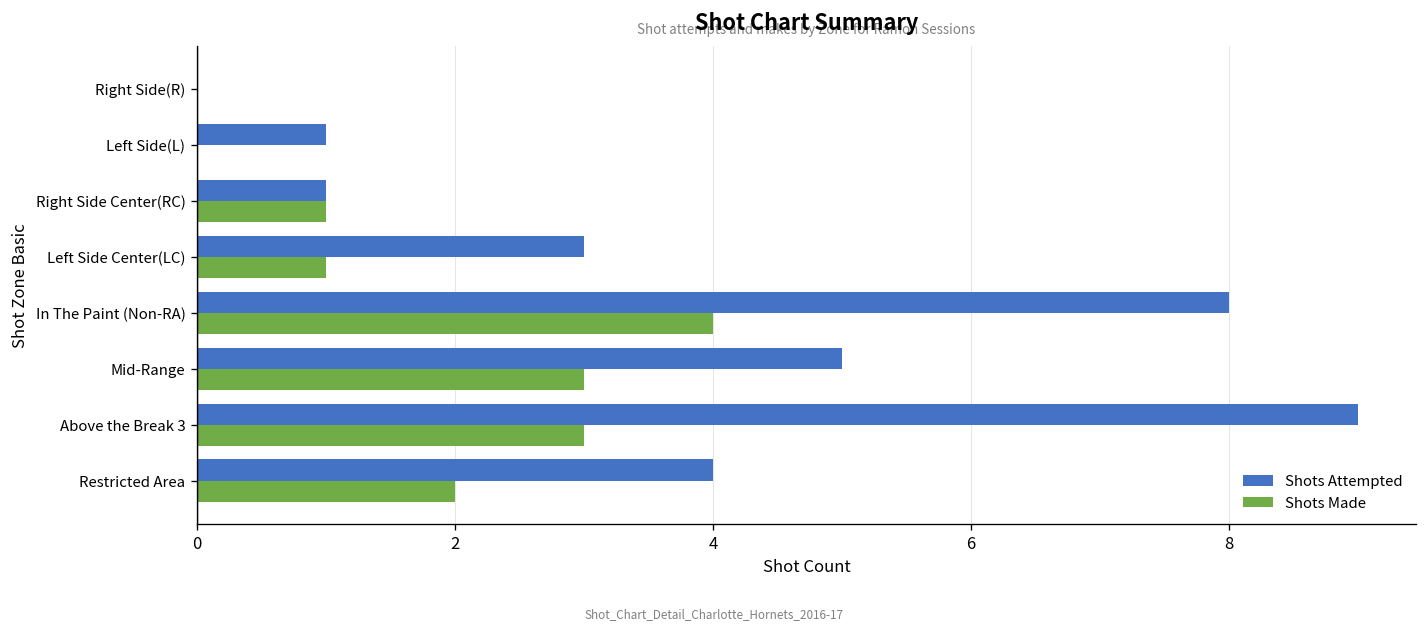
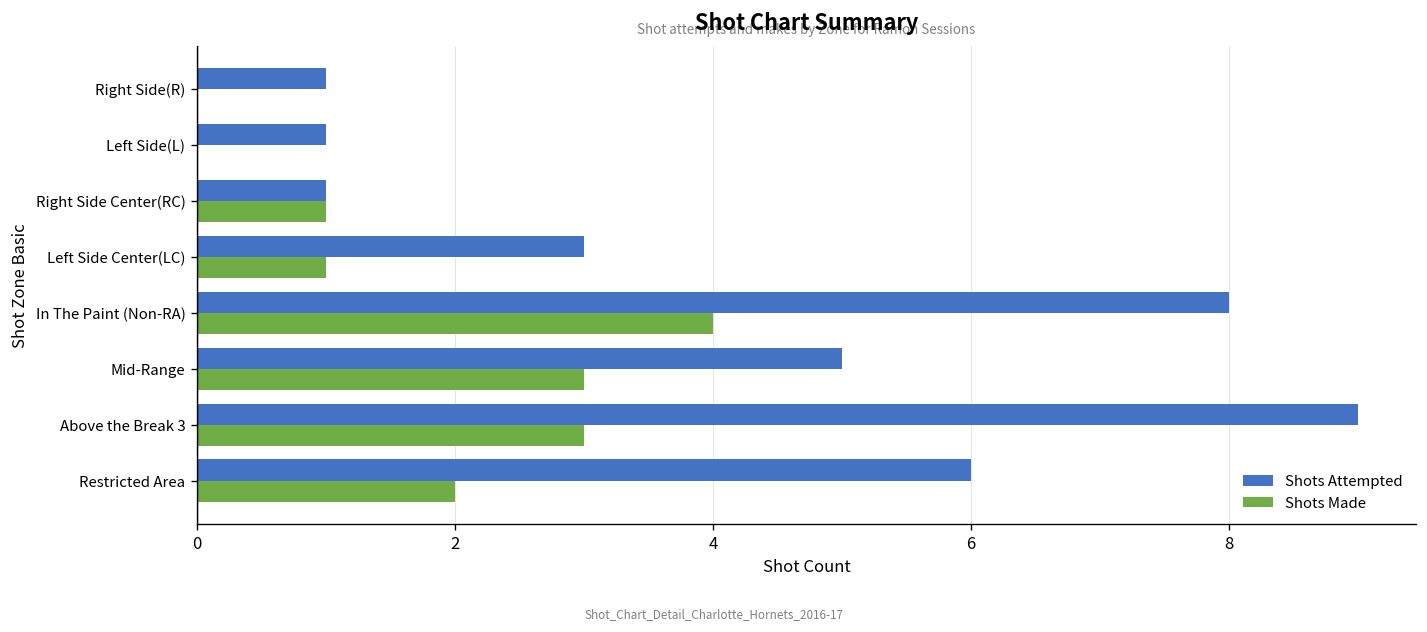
  {
    "Shots Attempted": {
-     "Right Side(R)": 0,
+     "Right Side(R)": 1,
      "Left Side(L)": 1,
      "Right Side Center(RC)": 1,
      "Left Side Center(LC)": 3,
      "In The Paint (Non-RA)": 8,
      "Mid-Range": 5,
      "Above the Break 3": 9,
-     "Restricted Area": 4
+     "Restricted Area": 6
    },
    "Shots Made": {
      "Right Side(R)": 0,
      "Left Side(L)": 0,
      "Right Side Center(RC)": 1,
      "Left Side Center(LC)": 1,
      "In The Paint (Non-RA)": 4,
      "Mid-Range": 3,
      "Above the Break 3": 3,
      "Restricted Area": 2
    }
  }
